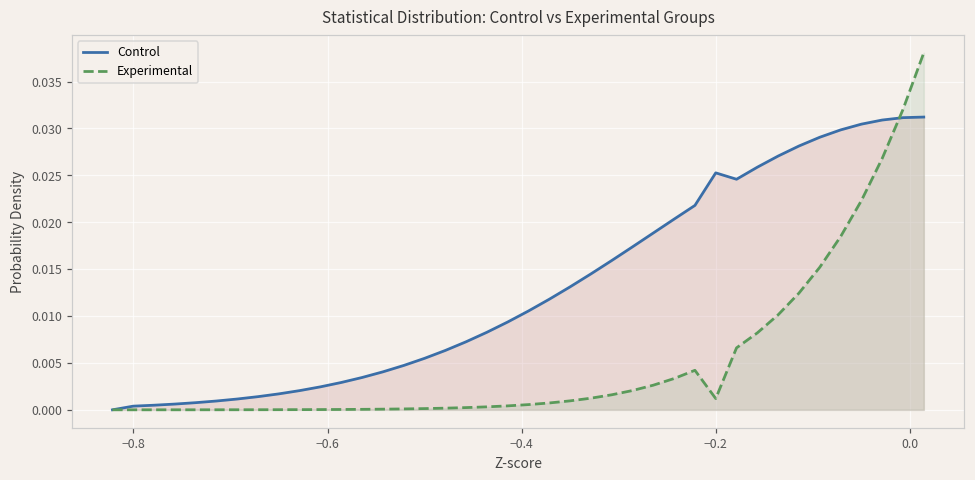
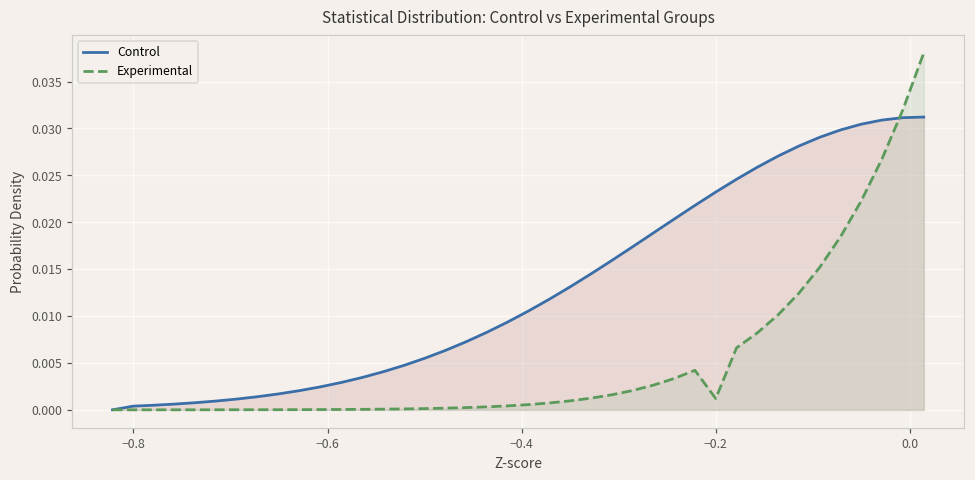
  {
    "Control": {
      "−0.8": 0.000,
-     "−0.2": 0.025
+     "−0.2": 0.023
    },
    "Experimental": {
      "−0.8": 0.000,
      "−0.2": 0.001
    }
  }
